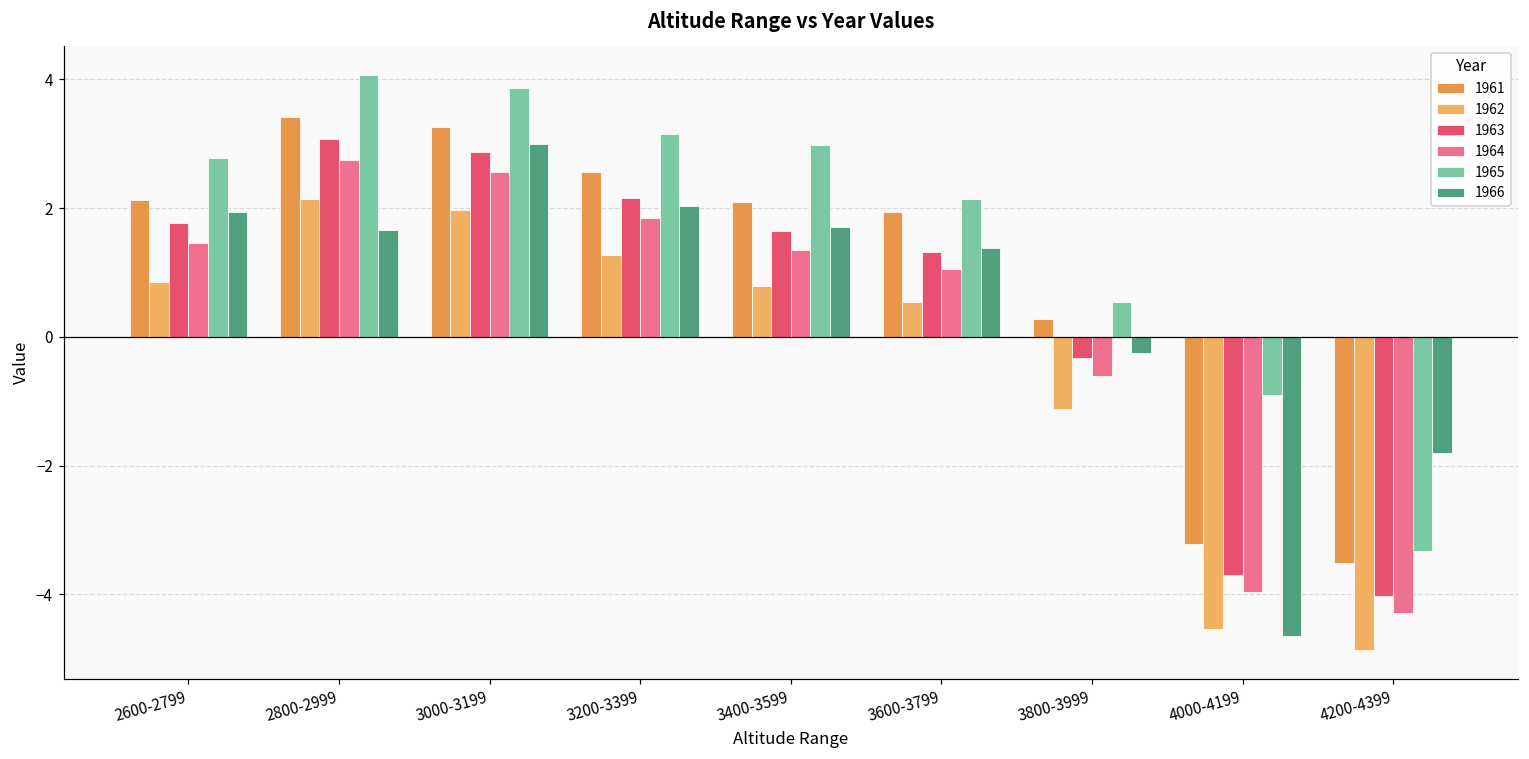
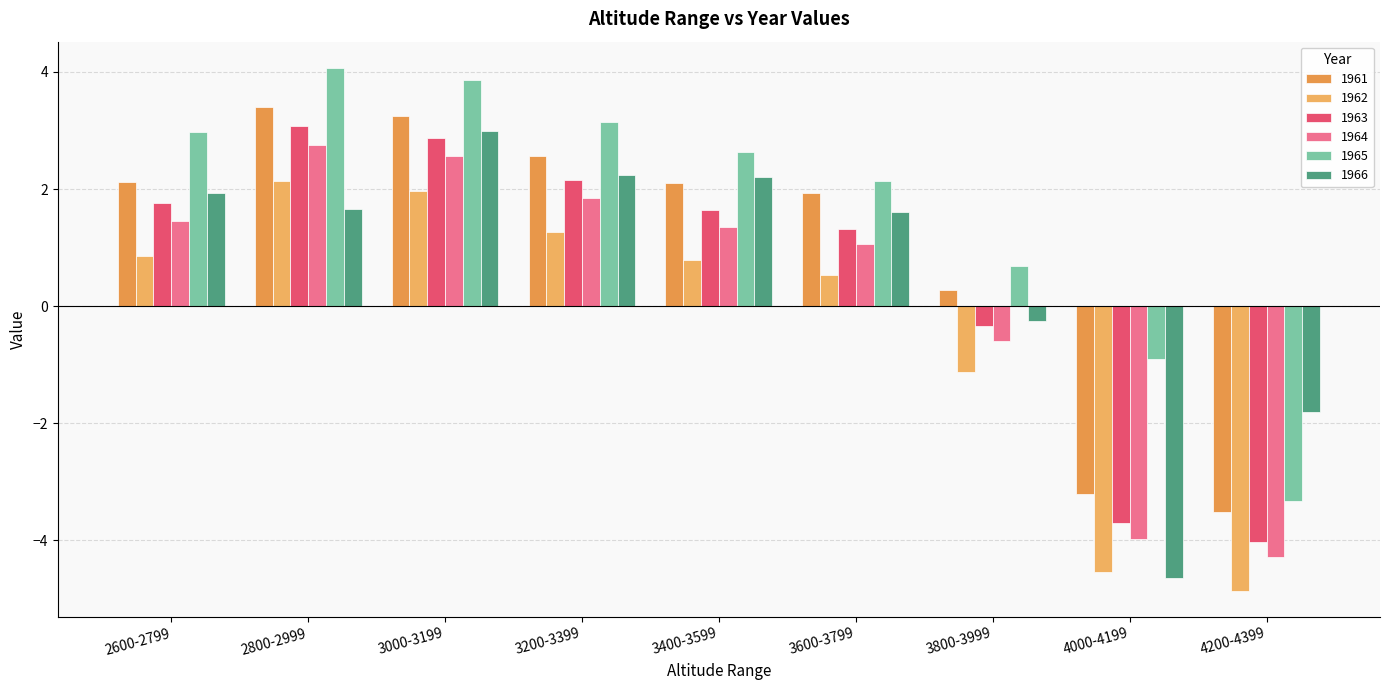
  {
    "1965": {
-     "2600-2799": 2.8,
+     "2600-2799": 3.0,
      "2800-2999": 4.1,
      "3000-3199": 3.9,
      "3200-3399": 3.1,
-     "3400-3599": 3.0,
+     "3400-3599": 2.6,
      "3600-3799": 2.1,
-     "3800-3999": 0.5,
+     "3800-3999": 0.7,
      "4000-4199": -0.9,
      "4200-4399": -3.3
    },
    "1966": {
      "2600-2799": 1.9,
      "2800-2999": 1.7,
      "3000-3199": 3.0,
-     "3200-3399": 2.0,
-     "3400-3599": 1.7,
-     "3600-3799": 1.4,
+     "3200-3399": 2.2,
+     "3400-3599": 2.2,
+     "3600-3799": 1.6,
      "3800-3999": -0.3,
      "4000-4199": -4.6,
      "4200-4399": -1.8
    }
  }
